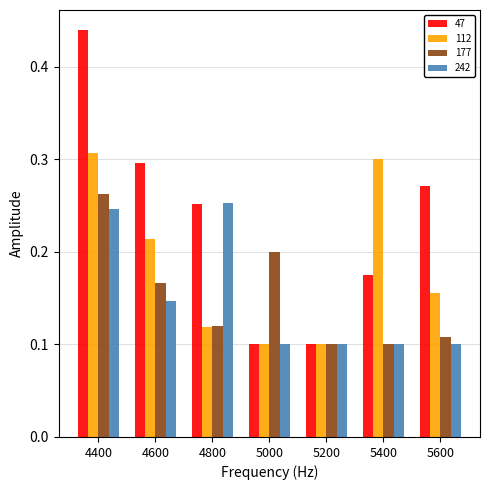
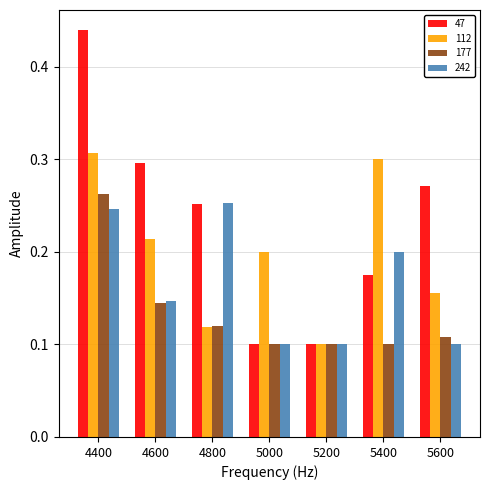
  {
    "47": {
      "4400": 0.44,
      "4600": 0.30,
      "4800": 0.25,
      "5000": 0.10,
      "5200": 0.10,
      "5400": 0.17,
      "5600": 0.27
    },
    "112": {
      "4400": 0.31,
      "4600": 0.21,
      "4800": 0.12,
-     "5000": 0.1,
+     "5000": 0.2,
      "5200": 0.1,
      "5400": 0.3,
      "5600": 0.16
    },
    "177": {
      "4400": 0.26,
-     "4600": 0.17,
+     "4600": 0.14,
      "4800": 0.12,
-     "5000": 0.2,
+     "5000": 0.1,
      "5200": 0.10,
      "5400": 0.10,
      "5600": 0.11
    },
    "242": {
      "4400": 0.25,
      "4600": 0.15,
      "4800": 0.25,
      "5000": 0.1,
      "5200": 0.1,
-     "5400": 0.1,
+     "5400": 0.2,
      "5600": 0.1
    }
  }
